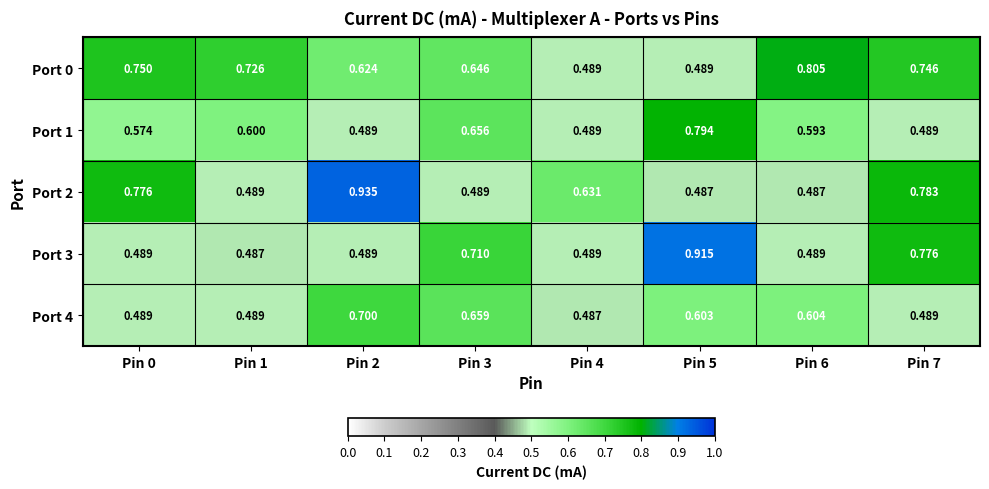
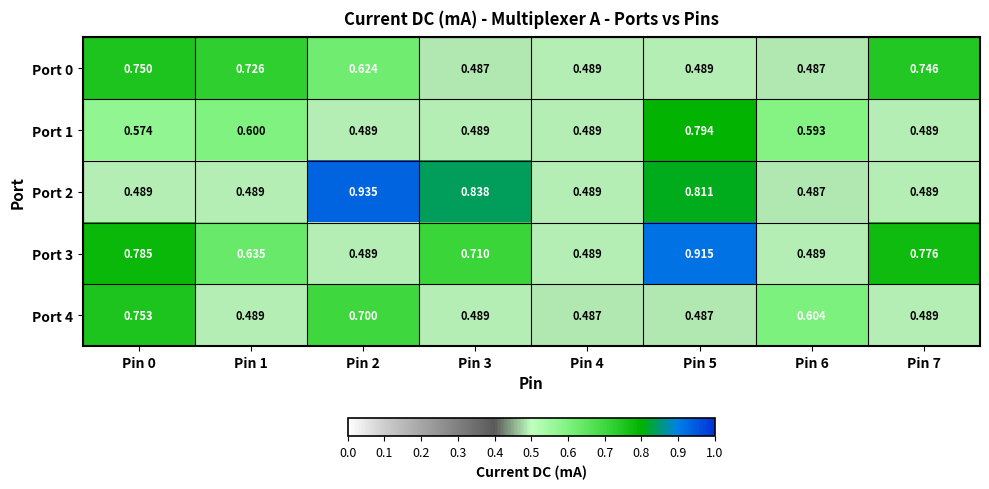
  {
    "Port 0": {
      "Pin 0": 0.750,
      "Pin 1": 0.726,
      "Pin 2": 0.624,
-     "Pin 3": 0.646,
+     "Pin 3": 0.487,
      "Pin 4": 0.489,
      "Pin 5": 0.489,
-     "Pin 6": 0.805,
+     "Pin 6": 0.487,
      "Pin 7": 0.746
    },
    "Port 1": {
      "Pin 0": 0.574,
      "Pin 1": 0.600,
      "Pin 2": 0.489,
-     "Pin 3": 0.656,
+     "Pin 3": 0.489,
      "Pin 4": 0.489,
      "Pin 5": 0.794,
      "Pin 6": 0.593,
      "Pin 7": 0.489
    },
    "Port 2": {
-     "Pin 0": 0.776,
+     "Pin 0": 0.489,
      "Pin 1": 0.489,
      "Pin 2": 0.935,
-     "Pin 3": 0.489,
-     "Pin 4": 0.631,
-     "Pin 5": 0.487,
+     "Pin 3": 0.838,
+     "Pin 4": 0.489,
+     "Pin 5": 0.811,
      "Pin 6": 0.487,
-     "Pin 7": 0.783
+     "Pin 7": 0.489
    },
    "Port 3": {
-     "Pin 0": 0.489,
-     "Pin 1": 0.487,
+     "Pin 0": 0.785,
+     "Pin 1": 0.635,
      "Pin 2": 0.489,
      "Pin 3": 0.710,
      "Pin 4": 0.489,
      "Pin 5": 0.915,
      "Pin 6": 0.489,
      "Pin 7": 0.776
    },
    "Port 4": {
-     "Pin 0": 0.489,
+     "Pin 0": 0.753,
      "Pin 1": 0.489,
      "Pin 2": 0.700,
-     "Pin 3": 0.659,
+     "Pin 3": 0.489,
      "Pin 4": 0.487,
-     "Pin 5": 0.603,
+     "Pin 5": 0.487,
      "Pin 6": 0.604,
      "Pin 7": 0.489
    }
  }
